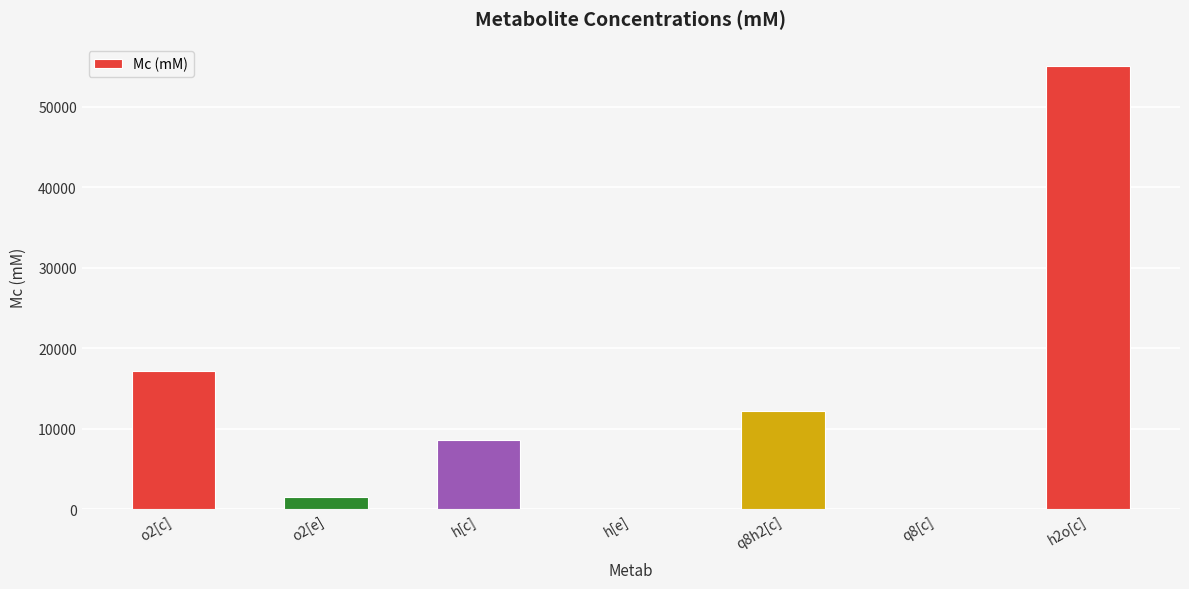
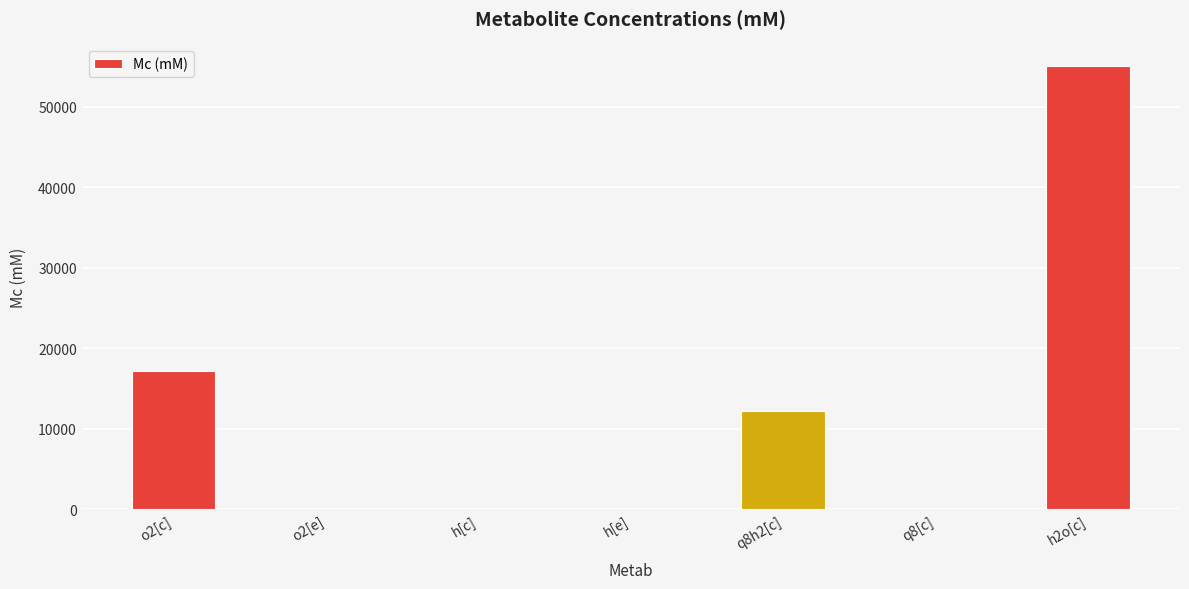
  {
    "o2[c]": 17000,
-   "o2[e]": 1000,
-   "h[c]": 9000,
+   "o2[e]": 0,
+   "h[c]": 0,
    "q8h2[c]": 12000,
    "h2o[c]": 55000
  }
